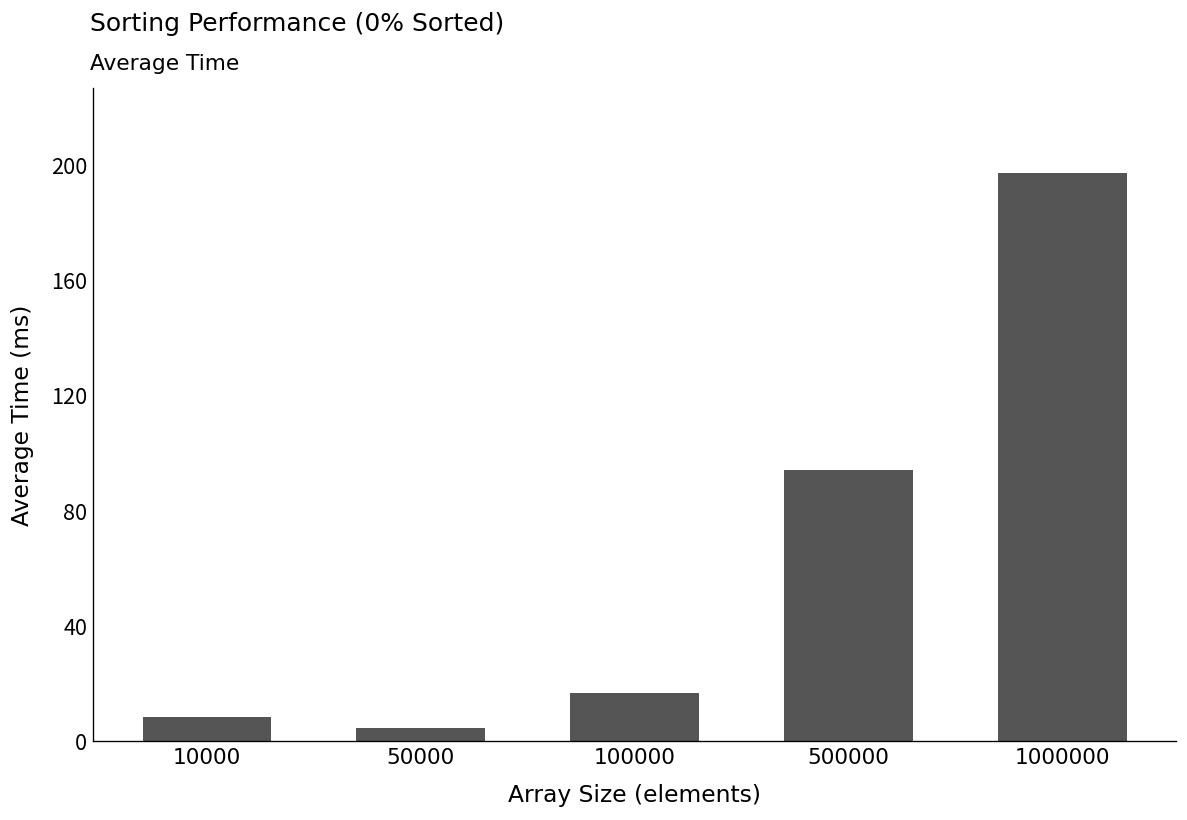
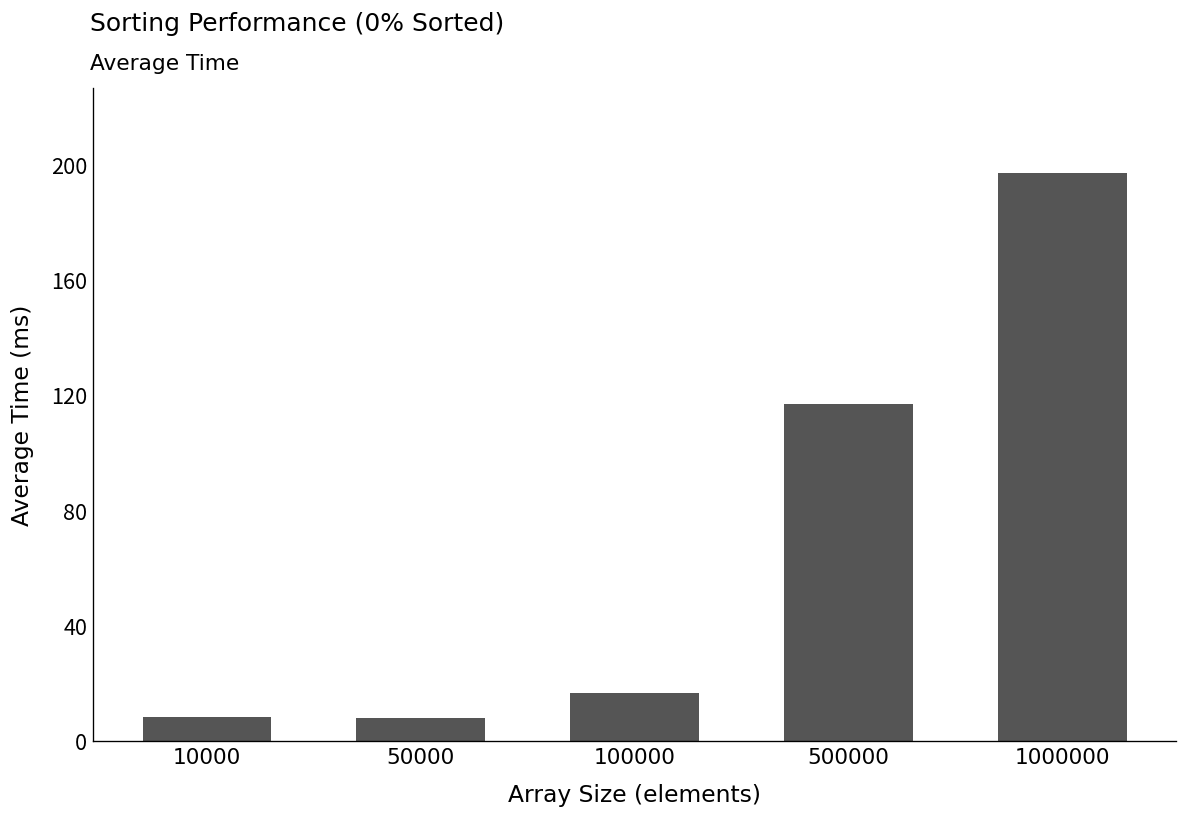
  {
    "10000": 9,
-   "50000": 4,
+   "50000": 8,
    "100000": 17,
-   "500000": 94,
+   "500000": 117,
    "1000000": 197
  }
